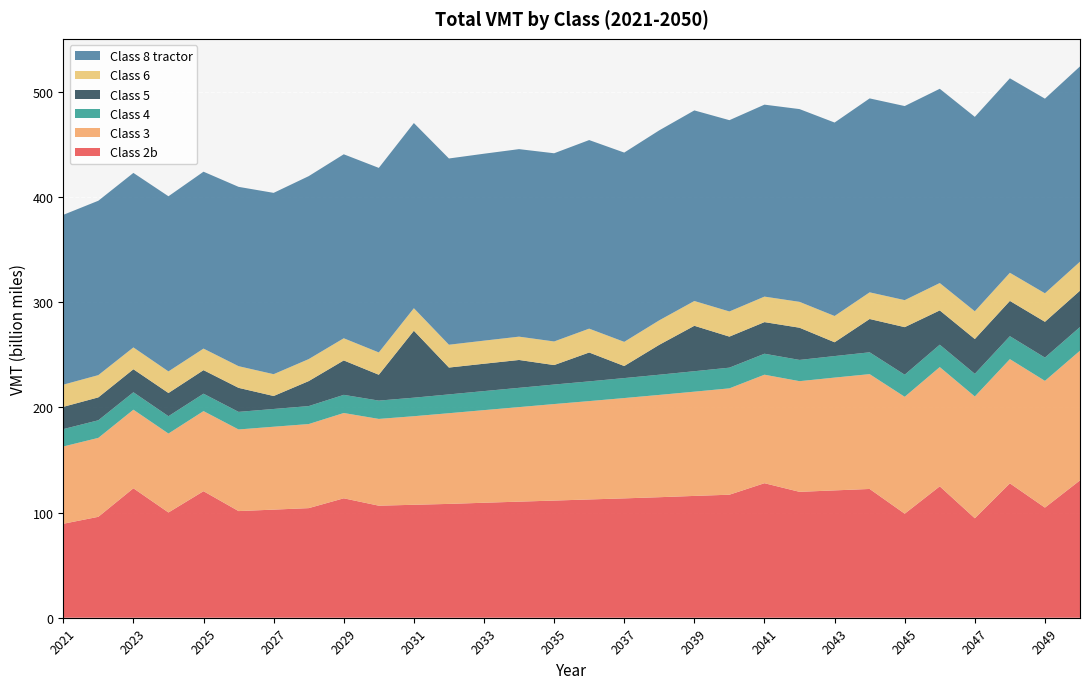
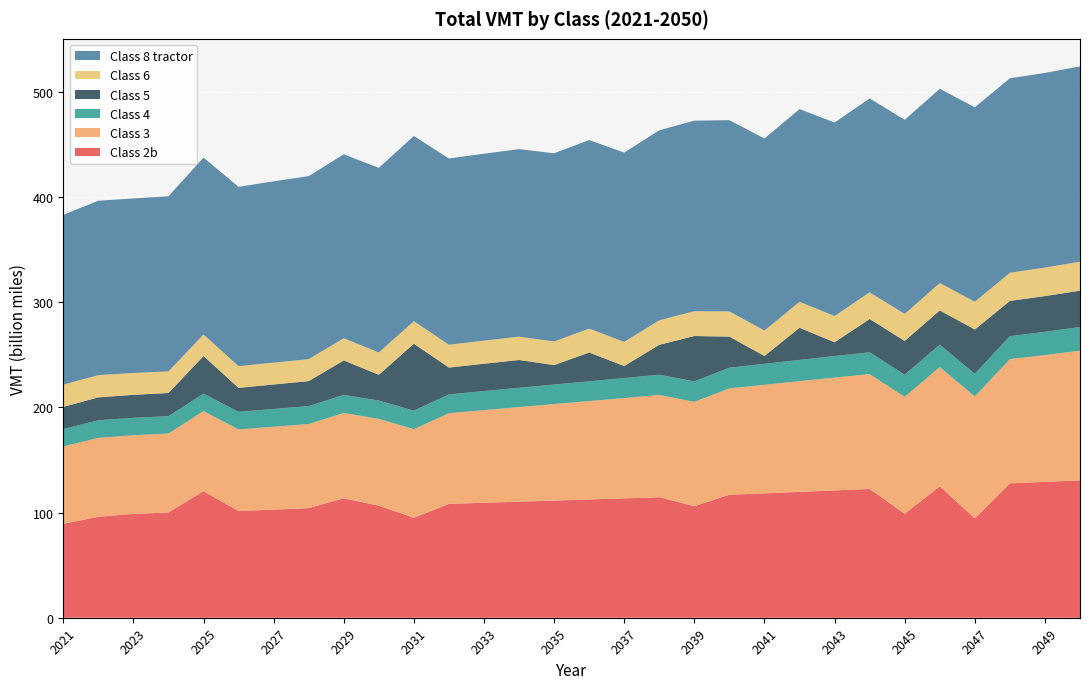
  {
    "Class 2b": {
      "2021": 89,
-     "2023": 123,
+     "2023": 99,
      "2025": 120,
      "2027": 103,
      "2029": 114,
-     "2031": 107,
+     "2031": 95,
      "2033": 109,
      "2035": 111,
      "2037": 114,
-     "2039": 116,
-     "2041": 128,
+     "2039": 106,
+     "2041": 118,
      "2043": 121,
      "2045": 99,
      "2047": 95,
-     "2049": 105
+     "2049": 129
    },
    "Class 5": {
      "2021": 21,
      "2023": 22,
-     "2025": 22,
-     "2027": 12,
+     "2025": 36,
+     "2027": 23,
      "2029": 33,
      "2031": 64,
      "2033": 26,
      "2035": 19,
      "2037": 11,
      "2039": 43,
-     "2041": 30,
+     "2041": 7,
      "2043": 13,
-     "2045": 45,
-     "2047": 33,
+     "2045": 32,
+     "2047": 42,
      "2049": 34
    }
  }
